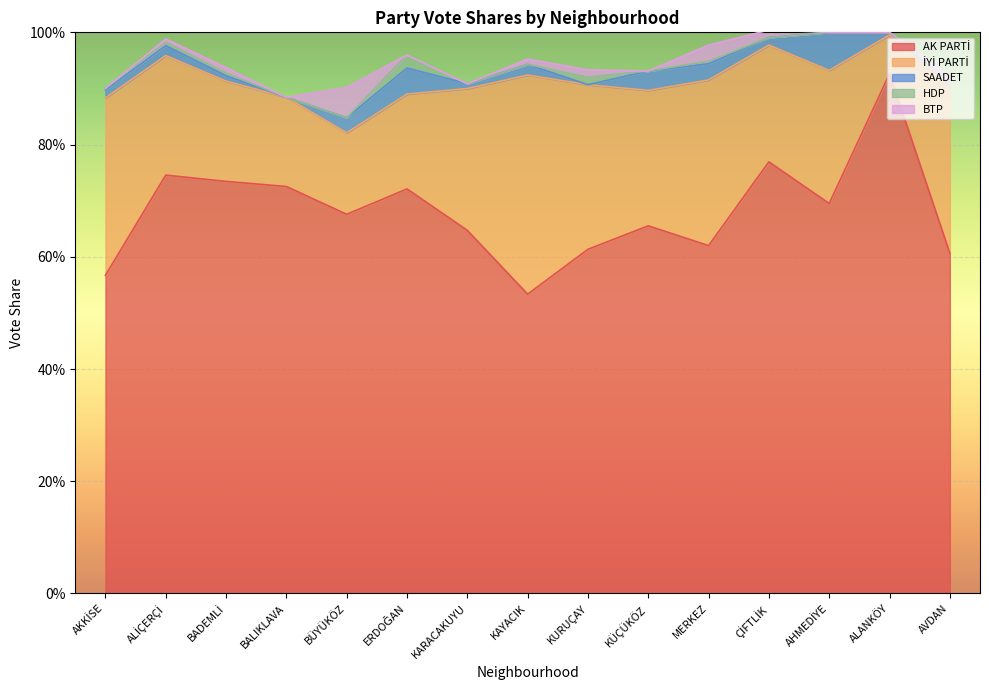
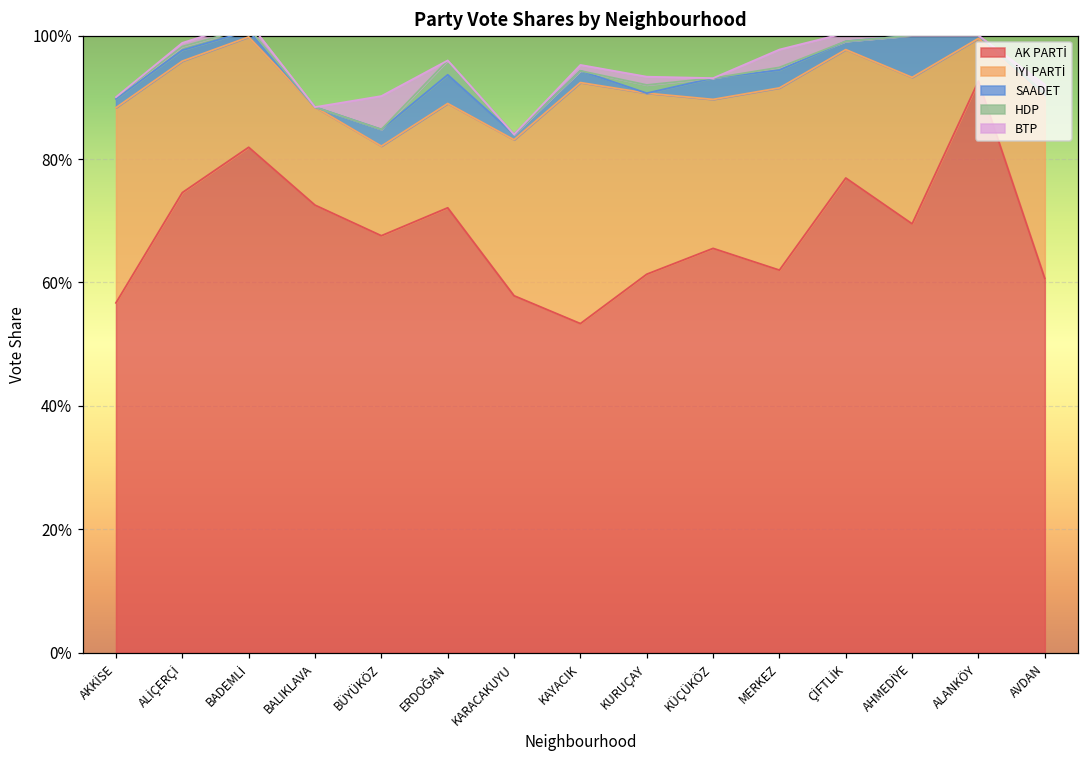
  {
    "AK PARTİ": {
      "AKKİSE": "57%",
      "ALİÇERÇİ": "75%",
-     "BADEMLİ": "73%",
+     "BADEMLİ": "82%",
      "BALIKLAVA": "73%",
      "BÜYÜKÖZ": "68%",
      "ERDOĞAN": "72%",
-     "KARACAKUYU": "65%",
+     "KARACAKUYU": "58%",
      "KAYACIK": "53%",
      "KURUÇAY": "61%",
      "KÜÇÜKÖZ": "66%",
      "MERKEZ": "62%",
      "ÇİFTLİK": "77%",
      "AHMEDİYE": "69%",
      "AVDAN": "61%"
    },
    "İYİ PARTİ": {
      "AKKİSE": "32%",
      "ALİÇERÇİ": "21%",
      "BADEMLİ": "18%",
      "BÜYÜKÖZ": "15%",
      "ERDOĞAN": "17%",
      "KARACAKUYU": "25%",
      "KAYACIK": "39%",
      "KÜÇÜKÖZ": "24%",
      "MERKEZ": "30%",
      "ÇİFTLİK": "21%",
      "AHMEDİYE": "24%",
      "ALANKÖY": "7%"
    },
    "SAADET": {
      "ALİÇERÇİ": "2%",
      "ERDOĞAN": "5%"
    },
    "HDP": {
      "ALİÇERÇİ": "1%",
      "KURUÇAY": "1%"
    },
    "BTP": {
      "ALİÇERÇİ": "1%",
      "BÜYÜKÖZ": "5%",
      "KAYACIK": "1%",
      "KURUÇAY": "1%",
      "MERKEZ": "3%"
    }
  }
